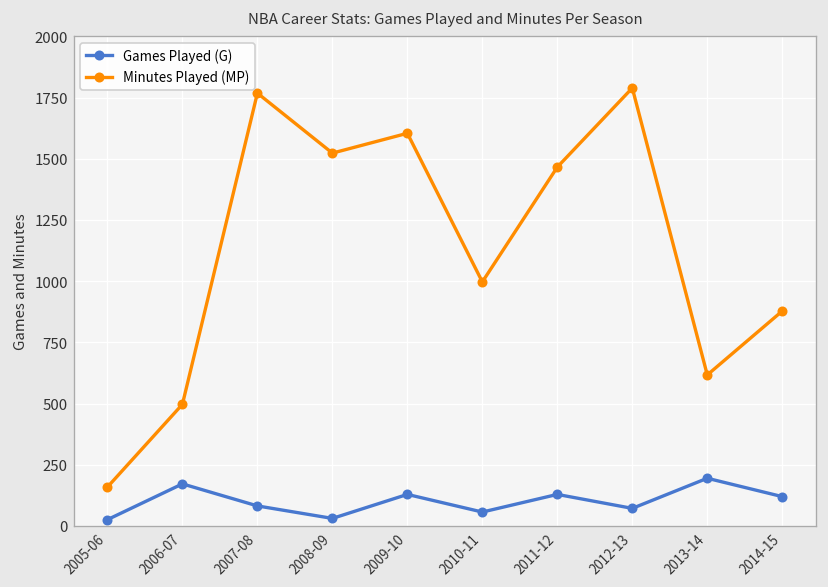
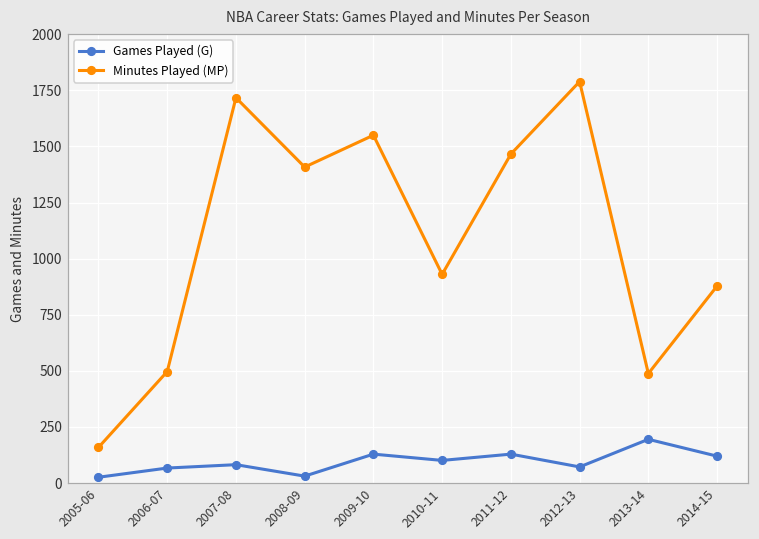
  {
    "Games Played (G)": {
      "2005-06": 30,
-     "2006-07": 170,
+     "2006-07": 70,
      "2007-08": 80,
      "2008-09": 30,
      "2009-10": 130,
-     "2010-11": 60,
+     "2010-11": 100,
      "2011-12": 130,
      "2012-13": 70,
      "2013-14": 200,
      "2014-15": 120
    },
    "Minutes Played (MP)": {
      "2005-06": 160,
      "2006-07": 500,
-     "2007-08": 1770,
-     "2008-09": 1520,
-     "2009-10": 1600,
-     "2010-11": 1000,
+     "2007-08": 1720,
+     "2008-09": 1410,
+     "2009-10": 1550,
+     "2010-11": 930,
      "2011-12": 1470,
      "2012-13": 1790,
-     "2013-14": 620,
+     "2013-14": 490,
      "2014-15": 880
    }
  }
